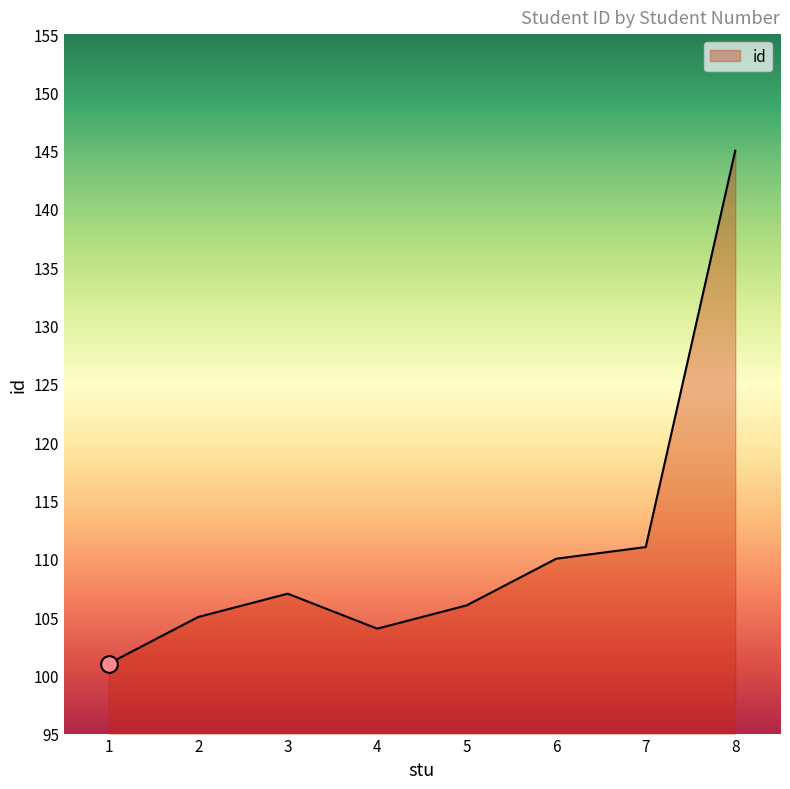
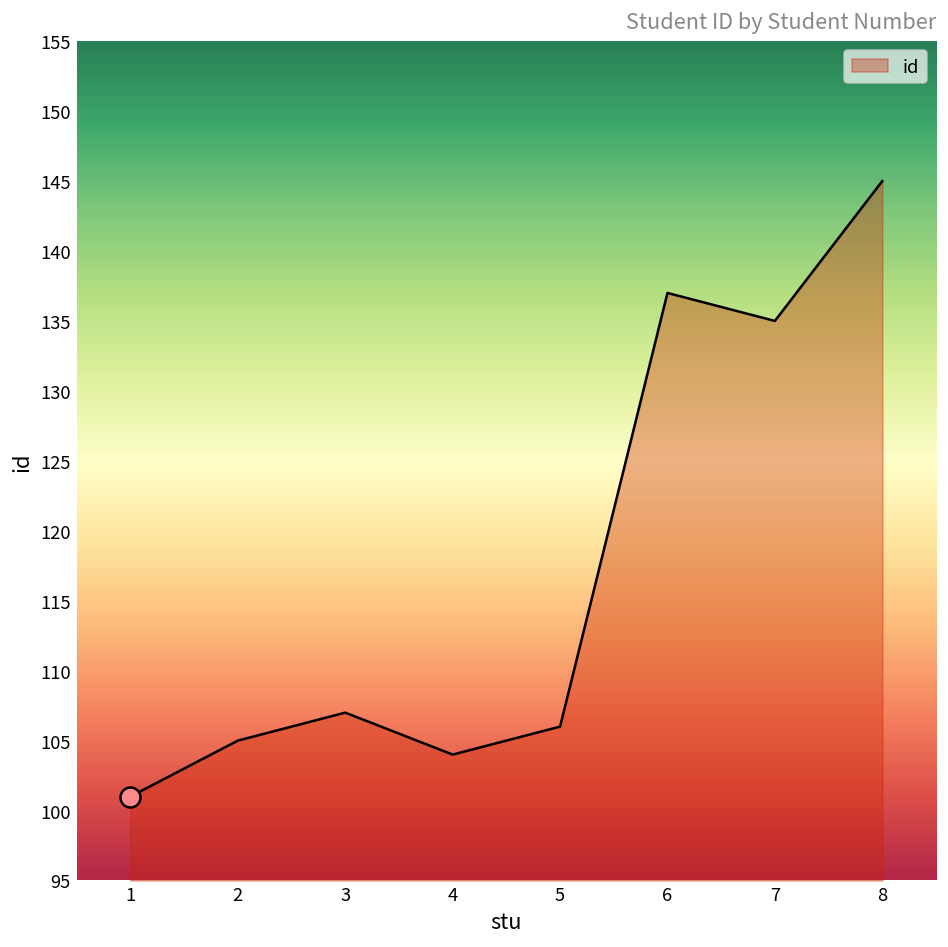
  {
    "id": {
      "2": 105,
      "3": 107,
      "4": 104,
      "5": 106,
-     "6": 110,
-     "7": 111,
+     "6": 137,
+     "7": 135,
      "8": 145
    }
  }
